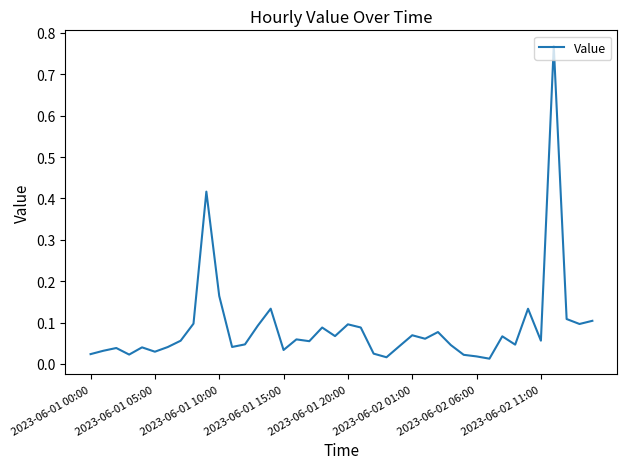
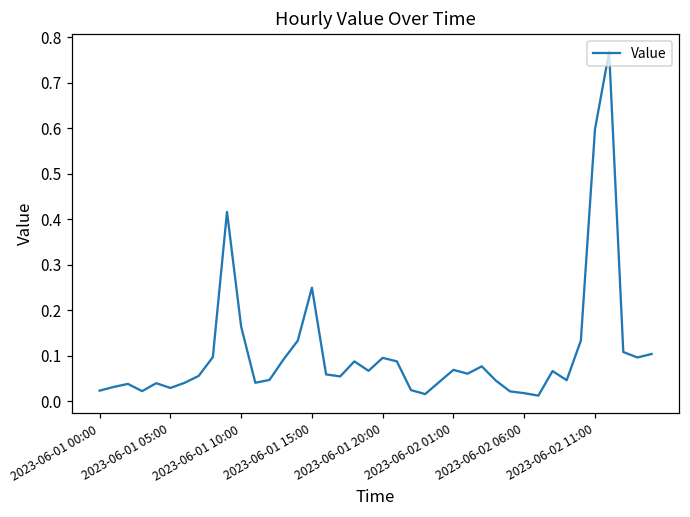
  {
    "2023-06-01 00:00": 0.02,
    "2023-06-01 05:00": 0.03,
    "2023-06-01 10:00": 0.16,
-   "2023-06-01 15:00": 0.03,
+   "2023-06-01 15:00": 0.25,
    "2023-06-01 20:00": 0.10,
    "2023-06-02 01:00": 0.07,
    "2023-06-02 06:00": 0.02,
-   "2023-06-02 11:00": 0.06
+   "2023-06-02 11:00": 0.60
  }
